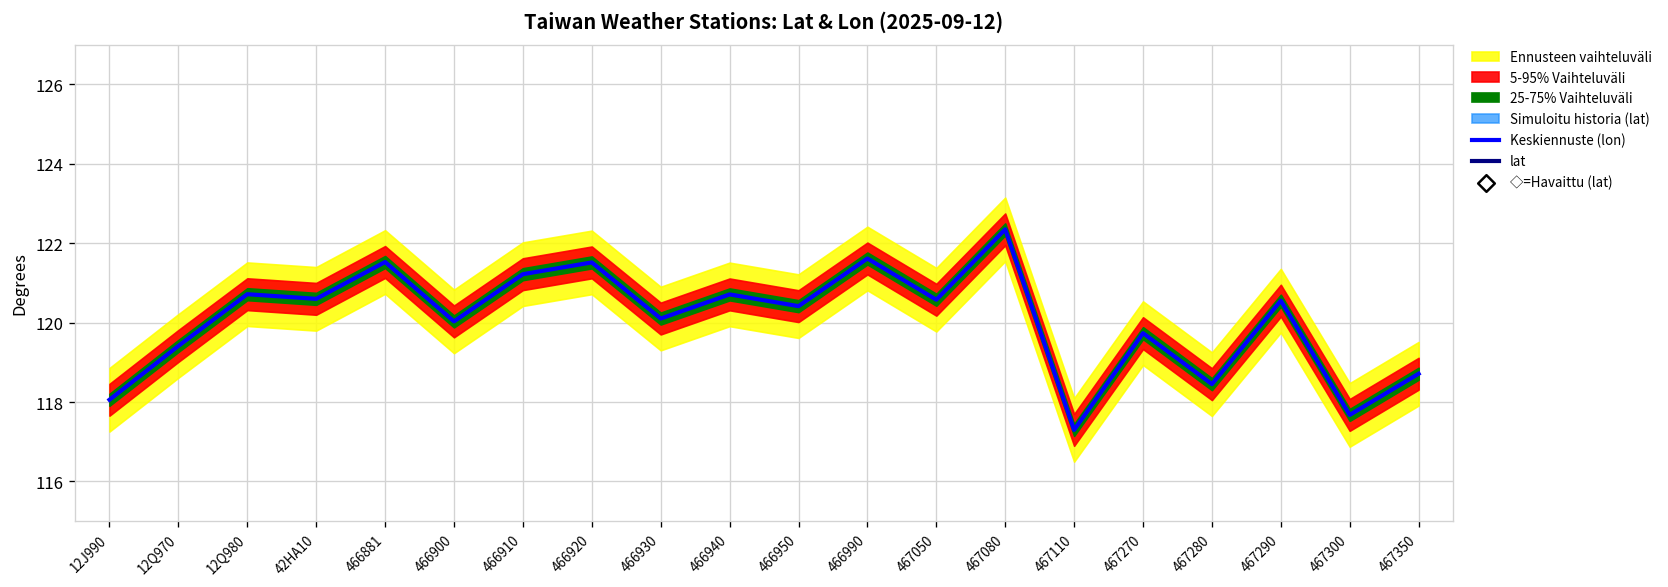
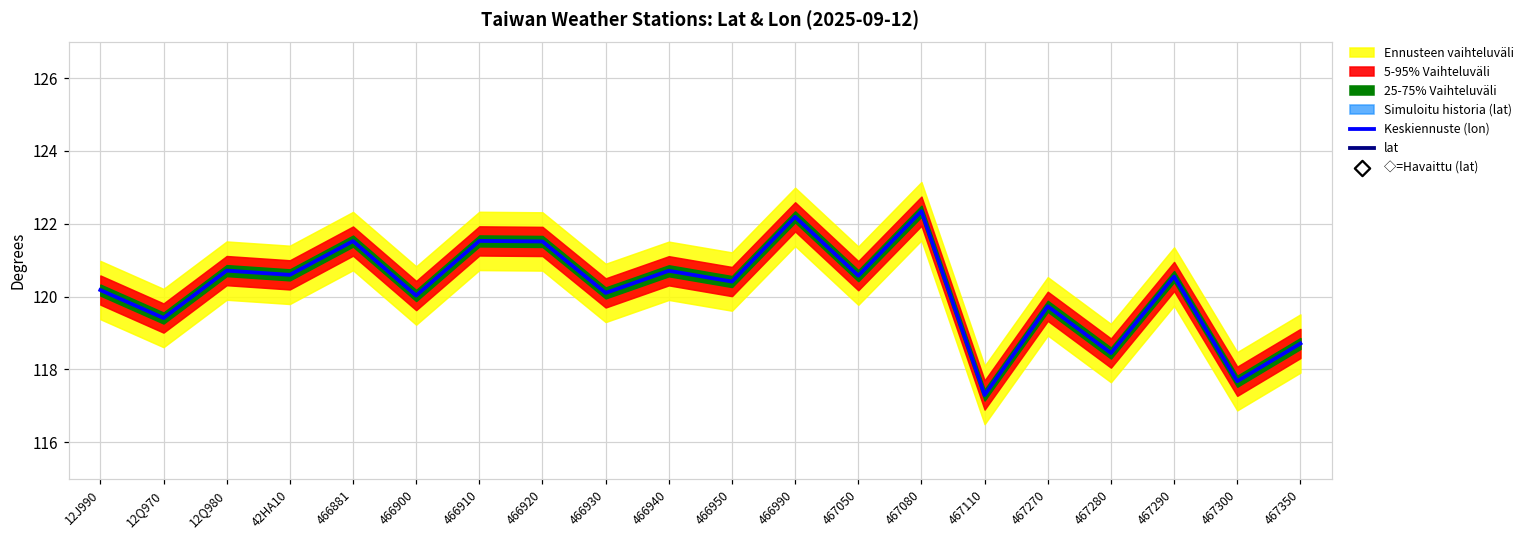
  {
    "Keskiennuste (lon)": {
-     "12J990": 118.1,
+     "12J990": 120.2,
      "12Q970": 119.4,
      "12Q980": 120.7,
      "42HA10": 120.6,
      "466881": 121.5,
      "466900": 120.0,
-     "466910": 121.2,
+     "466910": 121.5,
      "466920": 121.5,
      "466930": 120.1,
      "466940": 120.7,
      "466950": 120.4,
-     "466990": 121.6,
+     "466990": 122.2,
      "467050": 120.6,
      "467080": 122.3,
      "467110": 117.3,
      "467270": 119.7,
      "467280": 118.5,
      "467290": 120.6,
      "467300": 117.7,
      "467350": 118.7
    }
  }
